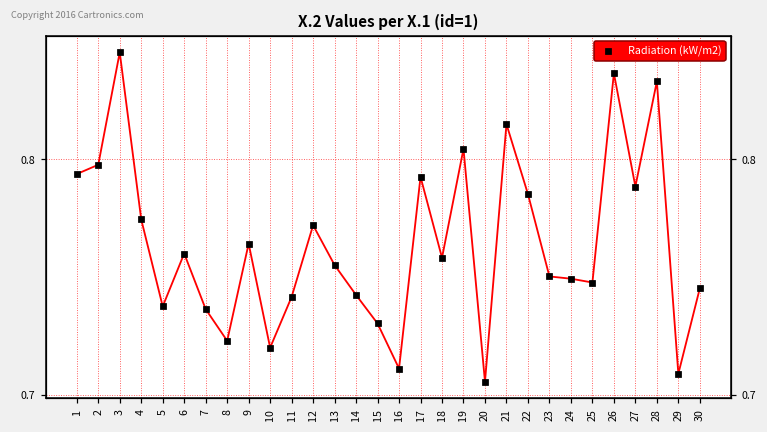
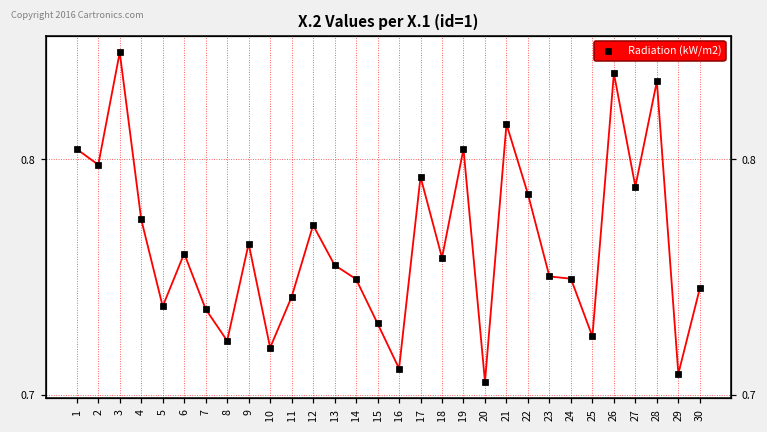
  {
-   "1": 0.794,
+   "1": 0.804,
    "2": 0.798,
    "3": 0.845,
    "4": 0.775,
    "5": 0.738,
    "6": 0.760,
    "7": 0.736,
    "8": 0.723,
    "9": 0.764,
    "10": 0.720,
    "11": 0.742,
    "12": 0.772,
    "13": 0.755,
-   "14": 0.742,
+   "14": 0.749,
    "15": 0.730,
    "16": 0.711,
    "17": 0.793,
    "18": 0.758,
    "19": 0.804,
    "20": 0.706,
    "21": 0.815,
    "22": 0.785,
    "23": 0.750,
    "24": 0.749,
-   "25": 0.748,
+   "25": 0.725,
    "26": 0.837,
    "27": 0.788,
    "28": 0.833,
    "29": 0.709,
    "30": 0.745
  }
